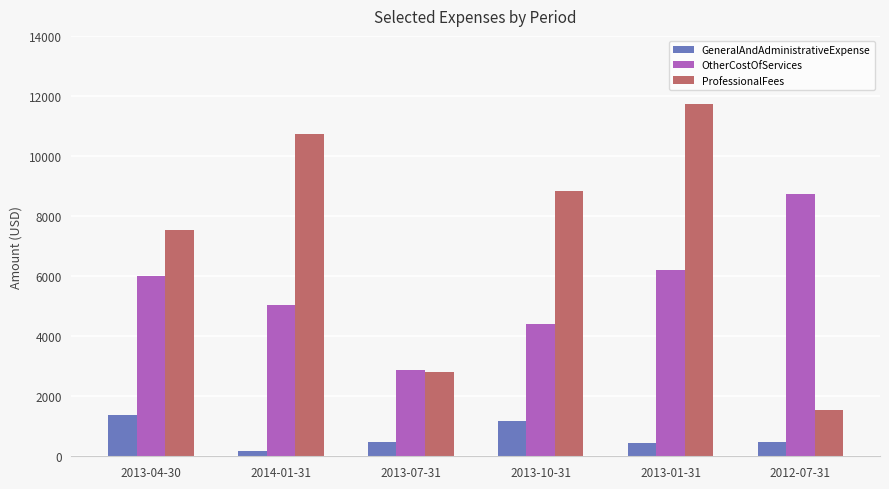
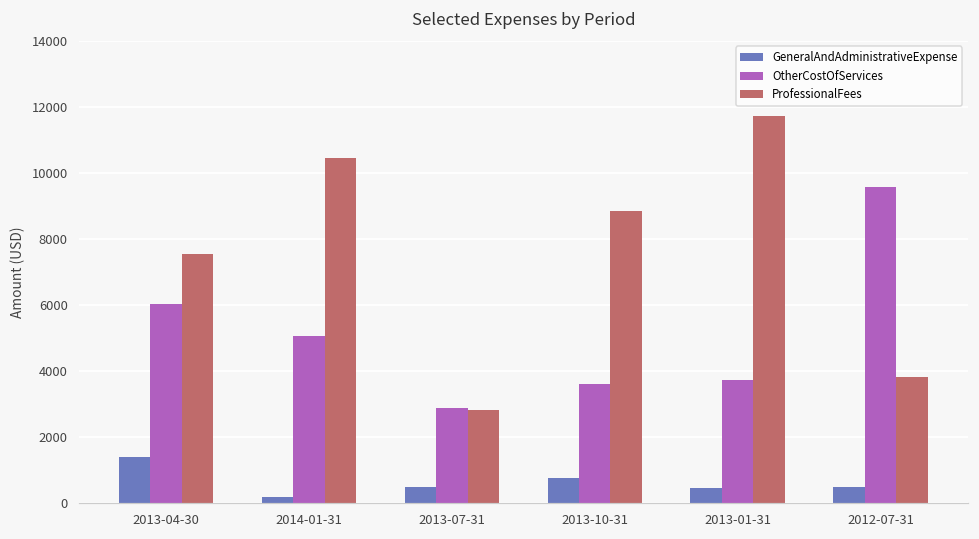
  {
    "GeneralAndAdministrativeExpense": {
      "2013-04-30": 1400,
      "2014-01-31": 200,
      "2013-07-31": 500,
-     "2013-10-31": 1200,
+     "2013-10-31": 700,
      "2013-01-31": 500,
      "2012-07-31": 500
    },
    "OtherCostOfServices": {
      "2013-04-30": 6000,
      "2014-01-31": 5000,
      "2013-07-31": 2900,
-     "2013-10-31": 4400,
-     "2013-01-31": 6200,
-     "2012-07-31": 8700
+     "2013-10-31": 3600,
+     "2013-01-31": 3700,
+     "2012-07-31": 9600
    },
    "ProfessionalFees": {
      "2013-04-30": 7500,
-     "2014-01-31": 10700,
+     "2014-01-31": 10400,
      "2013-07-31": 2800,
      "2013-10-31": 8800,
      "2013-01-31": 11700,
-     "2012-07-31": 1500
+     "2012-07-31": 3800
    }
  }
